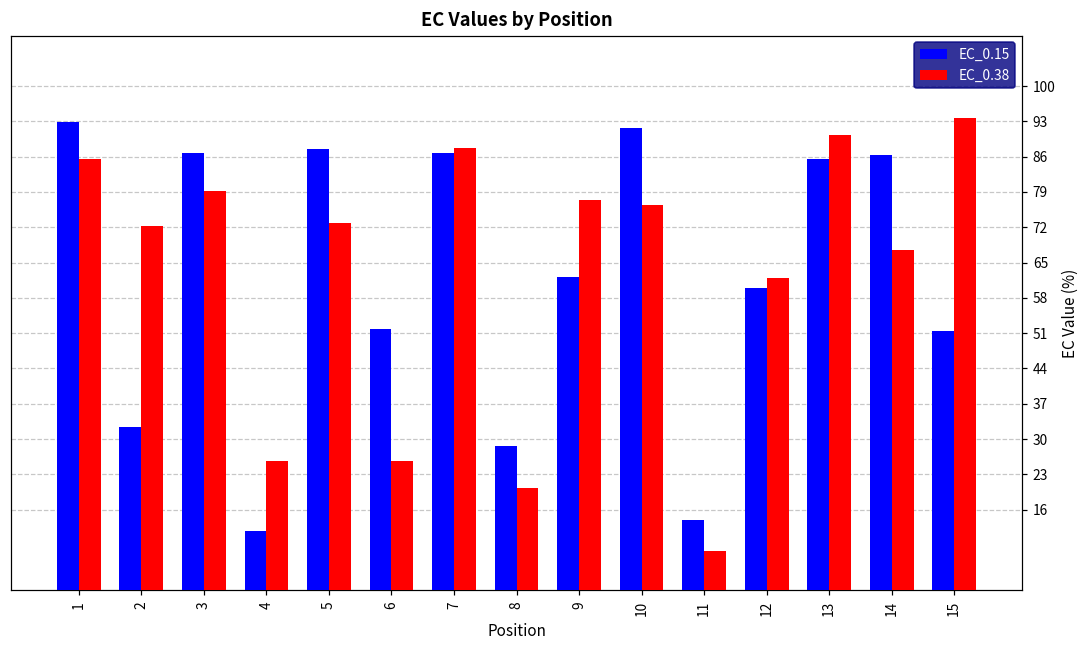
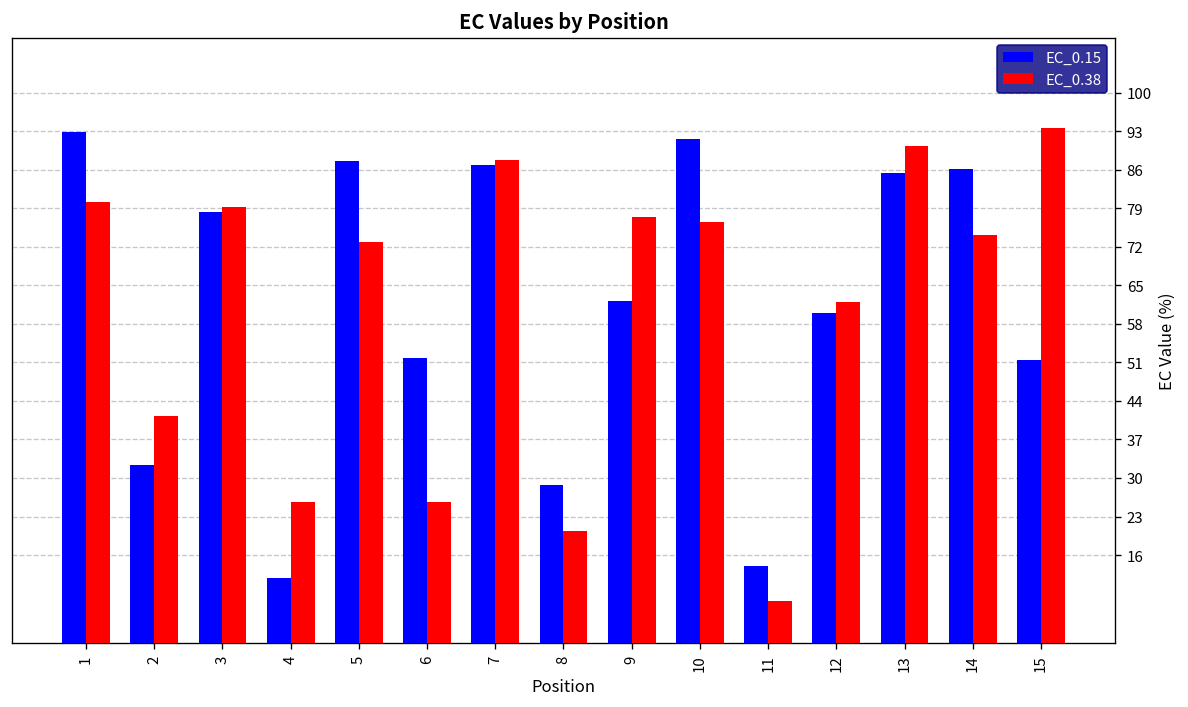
  {
    "EC_0.15": {
      "1": 93,
      "2": 32,
-     "3": 87,
+     "3": 78,
      "4": 12,
      "5": 88,
      "6": 52,
      "7": 87,
      "8": 29,
      "9": 62,
      "10": 92,
      "11": 14,
      "12": 60,
      "13": 85,
      "14": 86,
      "15": 51
    },
    "EC_0.38": {
-     "1": 86,
-     "2": 72,
+     "1": 80,
+     "2": 41,
      "3": 79,
      "4": 26,
      "5": 73,
      "6": 26,
      "7": 88,
      "8": 20,
      "9": 77,
      "10": 76,
      "11": 8,
      "12": 62,
      "13": 90,
-     "14": 68,
+     "14": 74,
      "15": 94
    }
  }
